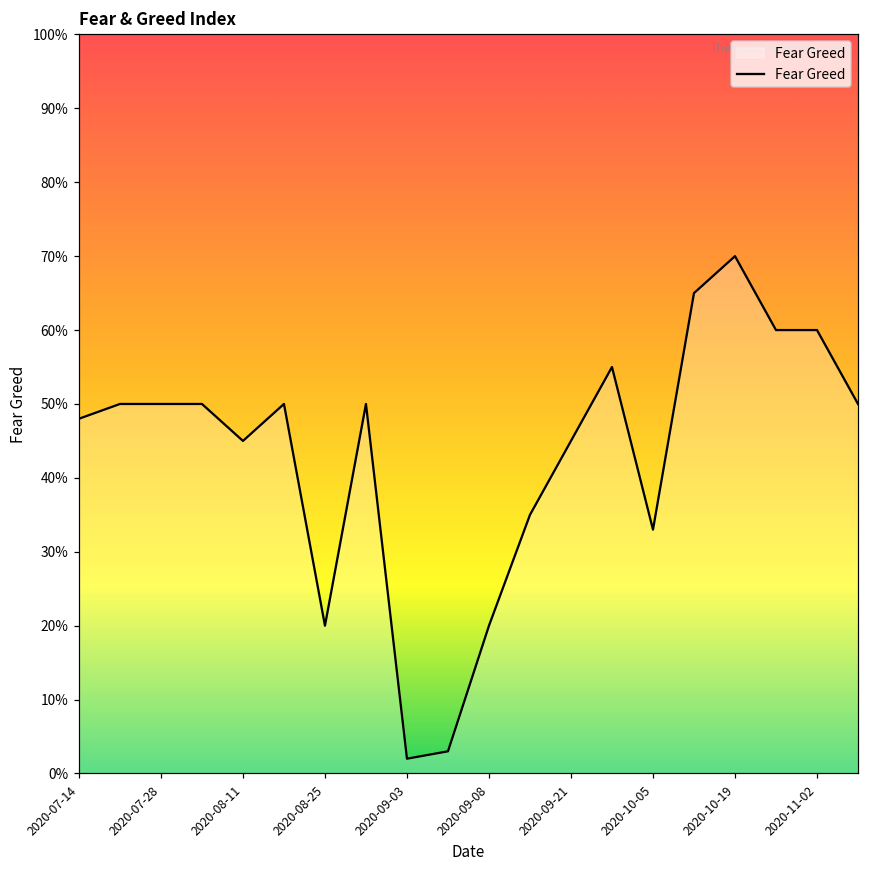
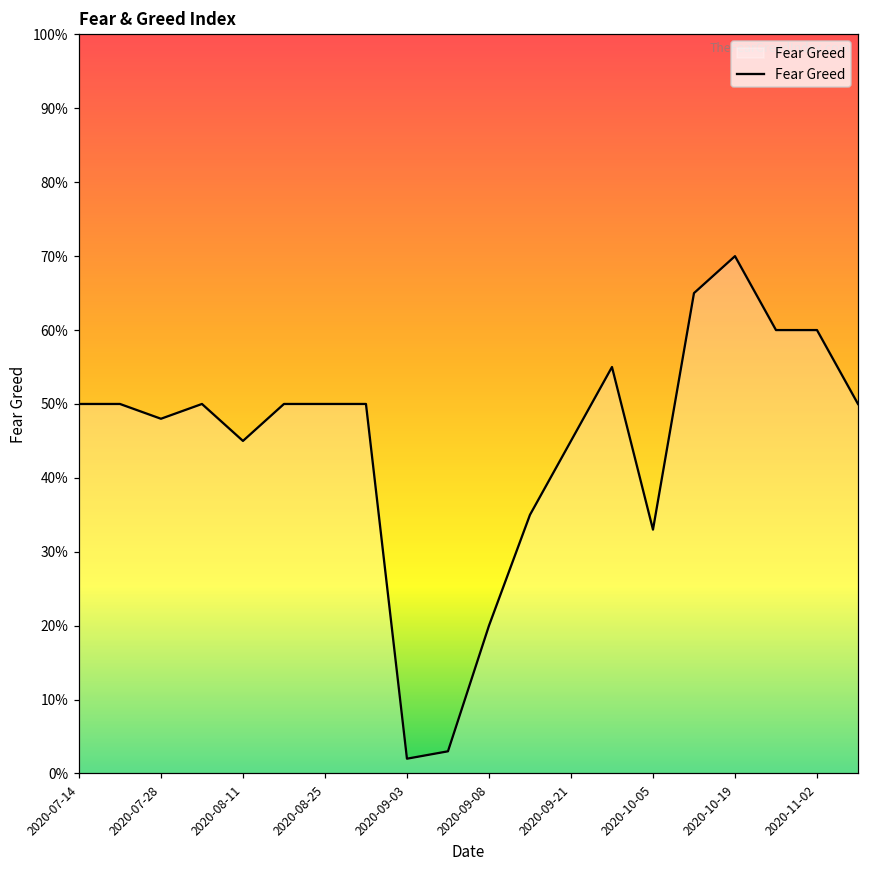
  {
-   "2020-07-14": "48%",
-   "2020-07-28": "50%",
+   "2020-07-14": "50%",
+   "2020-07-28": "48%",
    "2020-08-11": "45%",
-   "2020-08-25": "20%",
+   "2020-08-25": "50%",
    "2020-09-03": "2%",
    "2020-09-08": "20%",
    "2020-09-21": "45%",
    "2020-10-05": "33%",
    "2020-10-19": "70%",
    "2020-11-02": "60%"
  }
